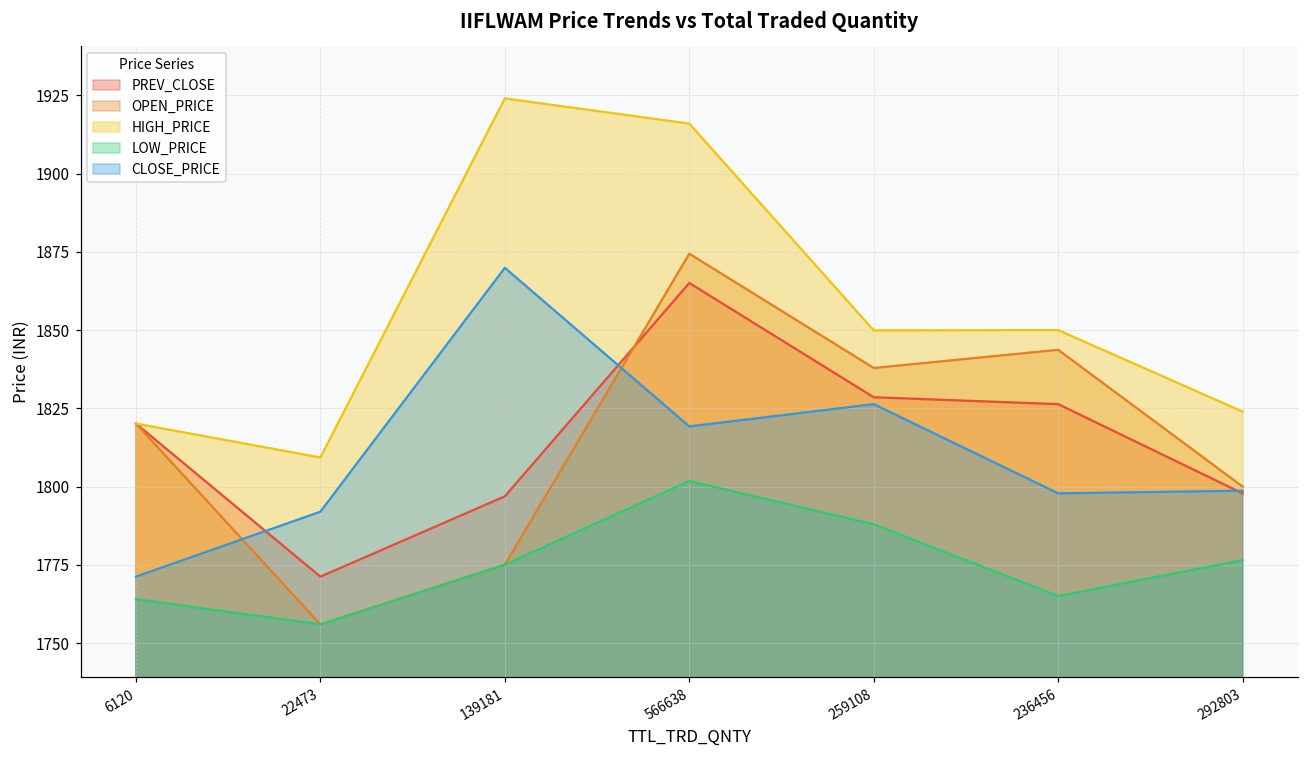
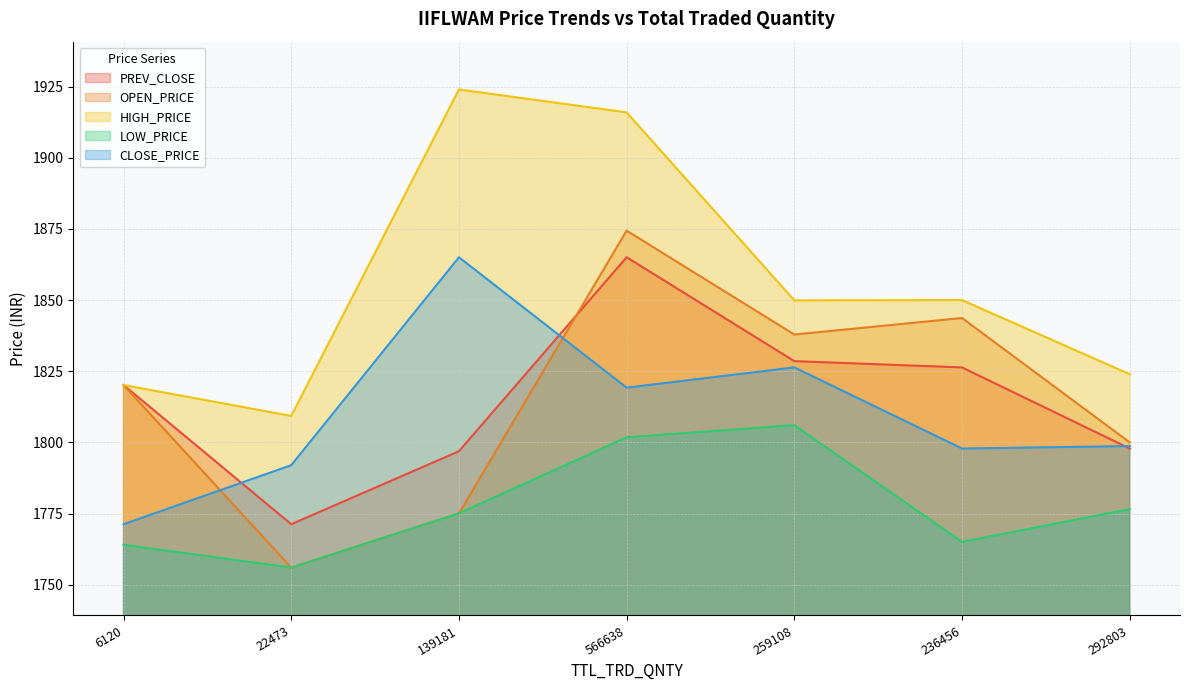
  {
    "LOW_PRICE": {
      "6120": 1764,
      "566638": 1802,
-     "259108": 1788,
+     "259108": 1806,
      "236456": 1765,
      "292803": 1777
    },
    "CLOSE_PRICE": {
      "6120": 1771,
      "22473": 1792,
-     "139181": 1870,
+     "139181": 1865,
      "566638": 1819,
      "259108": 1826,
      "236456": 1798
    }
  }
